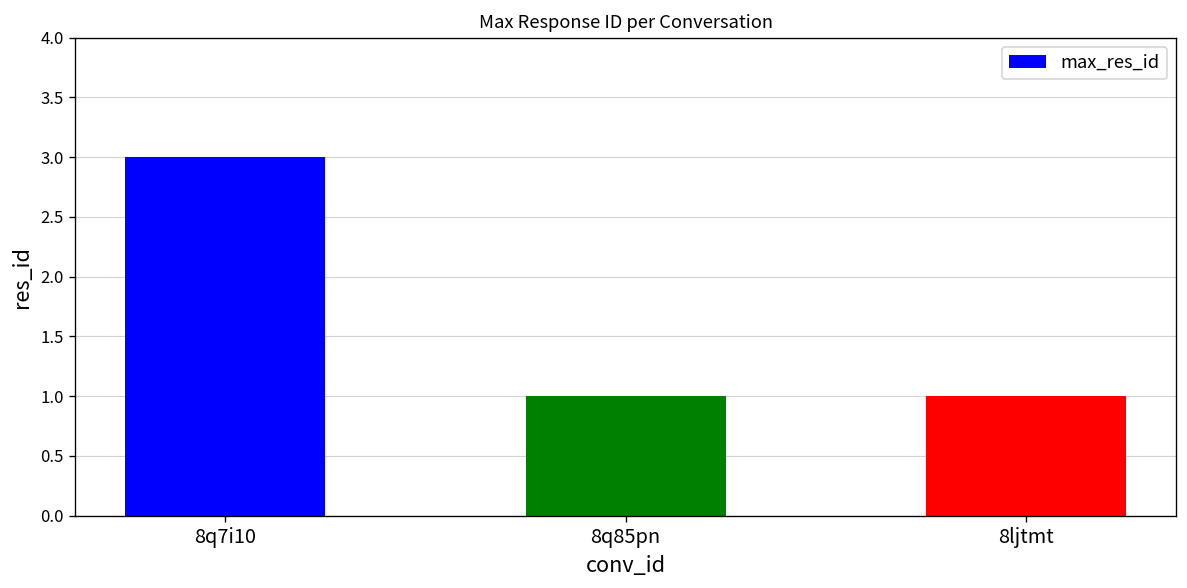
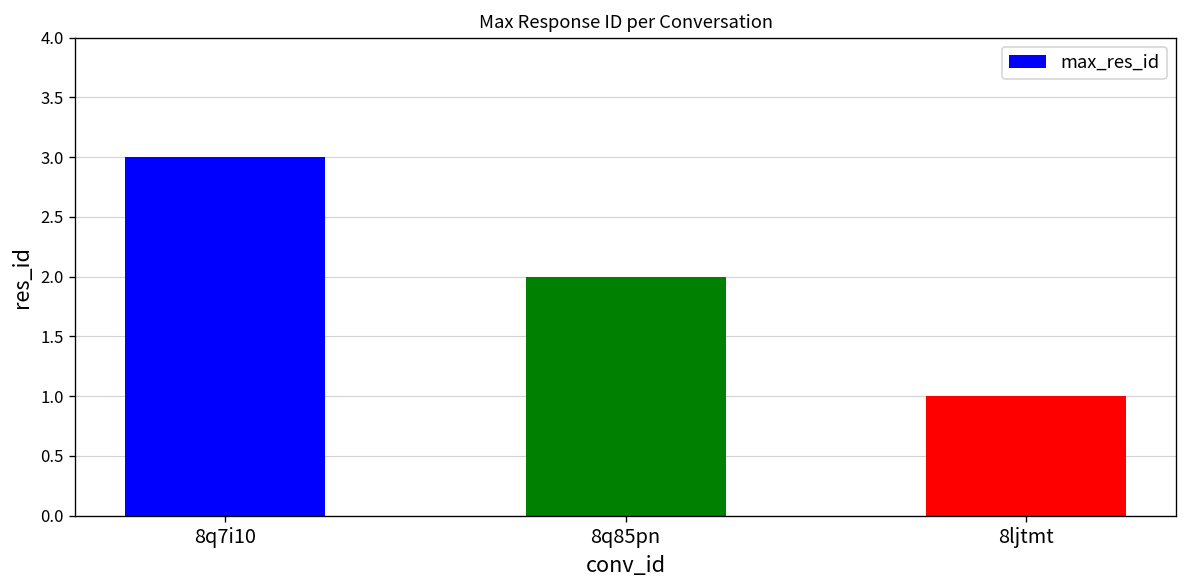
  {
    "8q7i10": 3,
-   "8q85pn": 1,
+   "8q85pn": 2,
    "8ljtmt": 1
  }
